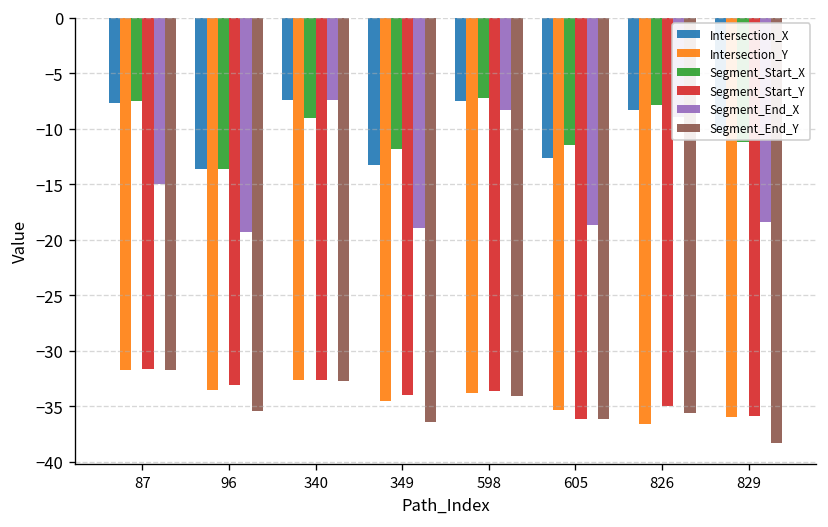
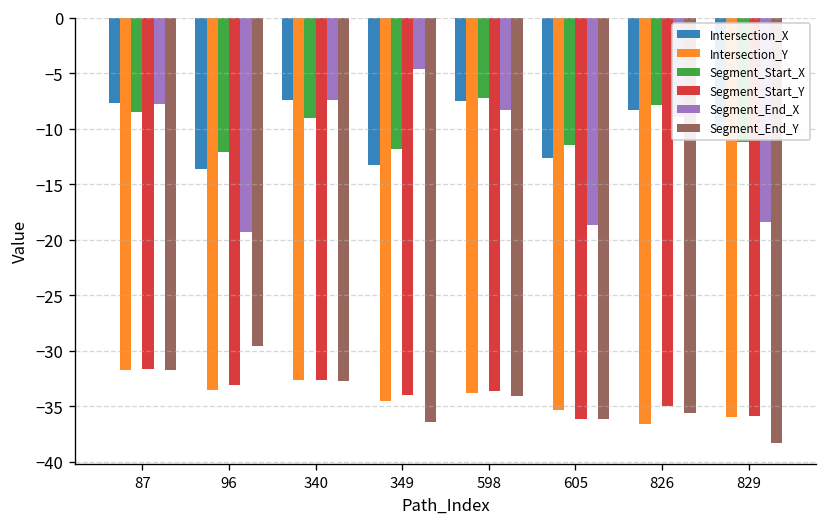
  {
    "Intersection_X": {
      "87": -8,
      "96": -14,
      "340": -7,
      "349": -13,
      "598": -7,
      "605": -13,
      "826": -8
    },
    "Intersection_Y": {
      "87": -32,
      "96": -34,
      "340": -33,
      "349": -34,
      "598": -34,
      "605": -35,
      "826": -37,
      "829": -36
    },
    "Segment_Start_X": {
-     "87": -7.5,
-     "96": -14,
+     "87": -8.5,
+     "96": -12,
      "340": -9,
      "349": -12,
      "598": -7,
      "605": -11,
      "826": -8,
      "829": -11
    },
    "Segment_Start_Y": {
      "87": -32,
      "96": -33,
      "340": -33,
      "349": -34,
      "598": -34,
      "605": -36,
      "826": -35,
      "829": -36
    },
    "Segment_End_X": {
-     "87": -15,
+     "87": -8,
      "96": -19,
      "340": -7,
-     "349": -19,
+     "349": -5,
      "598": -8,
      "605": -19,
      "829": -18
    },
    "Segment_End_Y": {
      "87": -32,
-     "96": -35,
+     "96": -30,
      "340": -33,
      "349": -36,
      "598": -34,
      "605": -36,
      "826": -36,
      "829": -38
    }
  }
